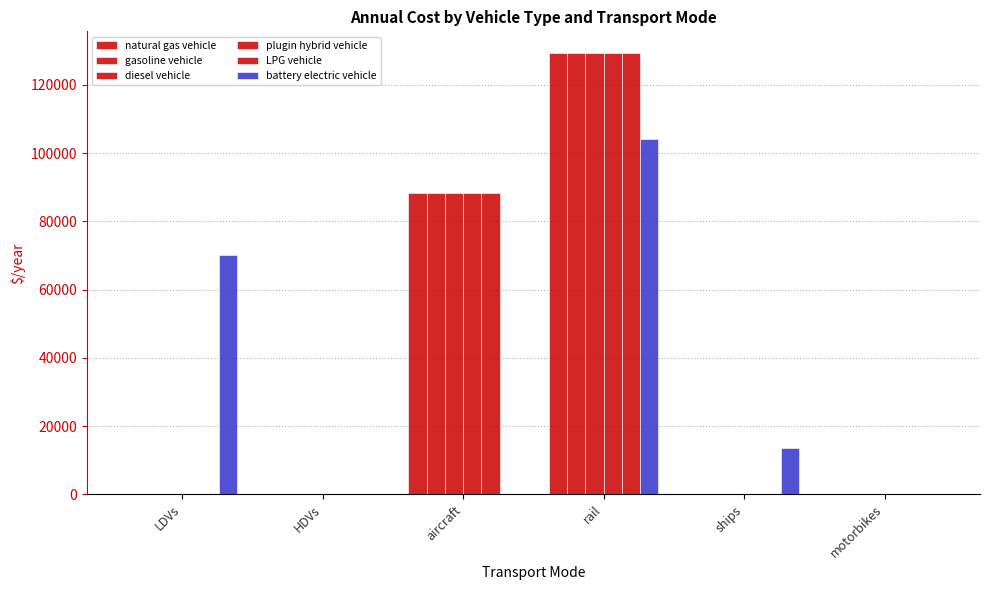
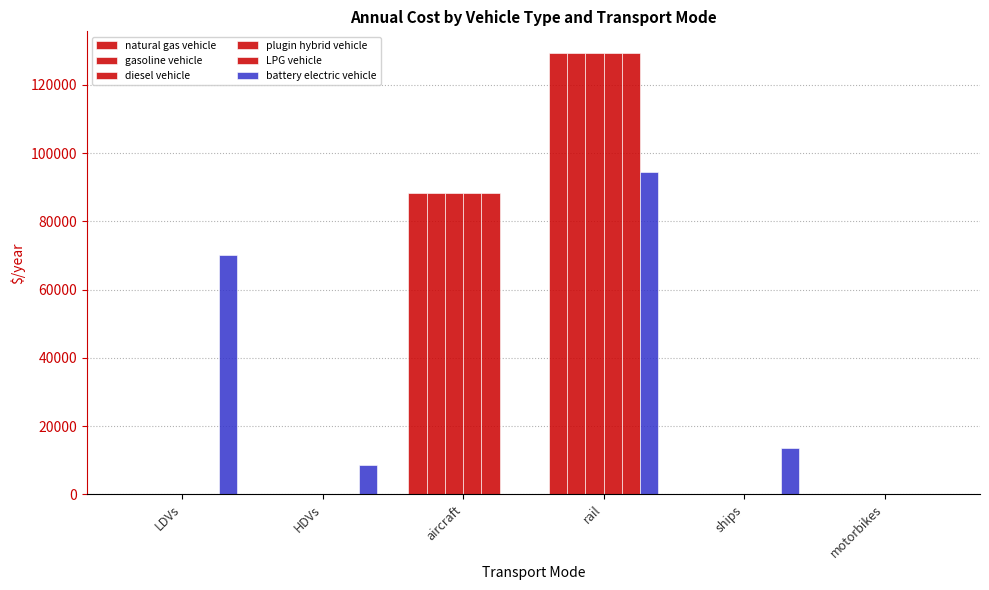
  {
    "battery electric vehicle": {
      "LDVs": 70000,
-     "HDVs": 0,
+     "HDVs": 8000,
      "aircraft": 0,
-     "rail": 104000,
+     "rail": 94000,
      "ships": 14000
    }
  }
